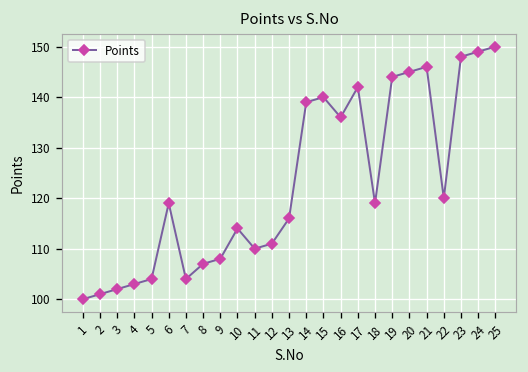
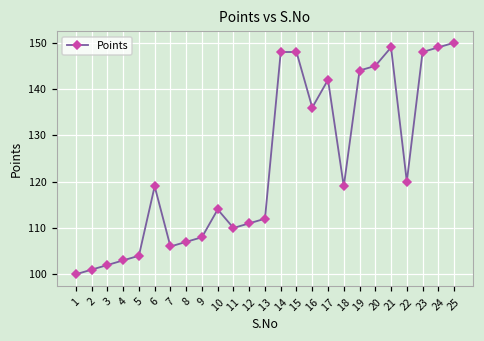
  {
    "1": 100,
    "2": 101,
    "3": 102,
    "4": 103,
    "5": 104,
    "6": 119,
-   "7": 104,
+   "7": 106,
    "8": 107,
    "9": 108,
    "10": 114,
    "11": 110,
    "12": 111,
-   "13": 116,
-   "14": 139,
-   "15": 140,
+   "13": 112,
+   "14": 148,
+   "15": 148,
    "16": 136,
    "17": 142,
    "18": 119,
    "19": 144,
    "20": 145,
-   "21": 146,
+   "21": 149,
    "22": 120,
    "23": 148,
    "24": 149,
    "25": 150
  }
